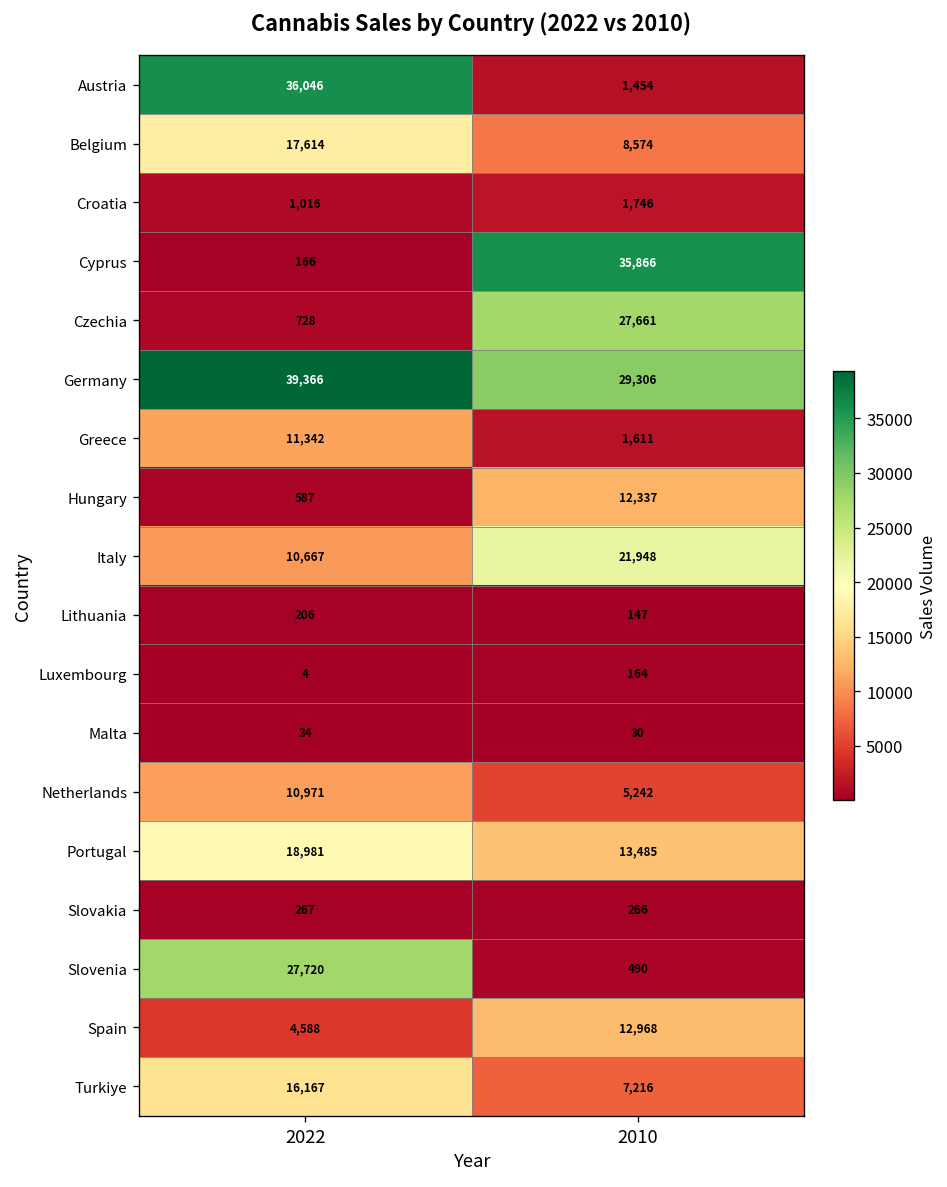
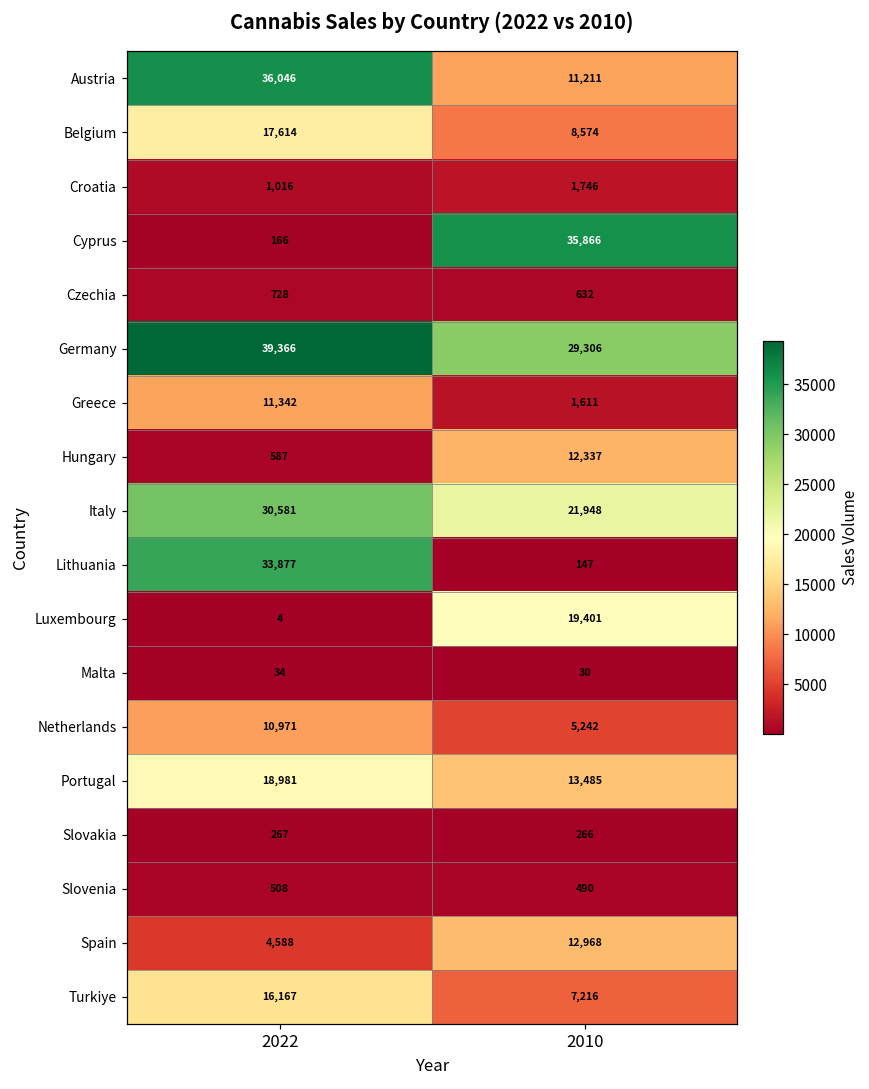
  {
    "Austria": {
      "2022": "36,046",
-     "2010": "1,454"
+     "2010": "11,211"
    },
    "Belgium": {
      "2022": "17,614",
      "2010": "8,574"
    },
    "Croatia": {
      "2022": "1,016",
      "2010": "1,746"
    },
    "Cyprus": {
      "2022": "166",
      "2010": "35,866"
    },
    "Czechia": {
      "2022": "728",
-     "2010": "27,661"
+     "2010": "632"
    },
    "Germany": {
      "2022": "39,366",
      "2010": "29,306"
    },
    "Greece": {
      "2022": "11,342",
      "2010": "1,611"
    },
    "Hungary": {
      "2022": "587",
      "2010": "12,337"
    },
    "Italy": {
-     "2022": "10,667",
+     "2022": "30,581",
      "2010": "21,948"
    },
    "Lithuania": {
-     "2022": "206",
+     "2022": "33,877",
      "2010": "147"
    },
    "Luxembourg": {
      "2022": "4",
-     "2010": "164"
+     "2010": "19,401"
    },
    "Malta": {
      "2022": "34",
      "2010": "30"
    },
    "Netherlands": {
      "2022": "10,971",
      "2010": "5,242"
    },
    "Portugal": {
      "2022": "18,981",
      "2010": "13,485"
    },
    "Slovakia": {
      "2022": "267",
      "2010": "266"
    },
    "Slovenia": {
-     "2022": "27,720",
+     "2022": "508",
      "2010": "490"
    },
    "Spain": {
      "2022": "4,588",
      "2010": "12,968"
    },
    "Turkiye": {
      "2022": "16,167",
      "2010": "7,216"
    }
  }
